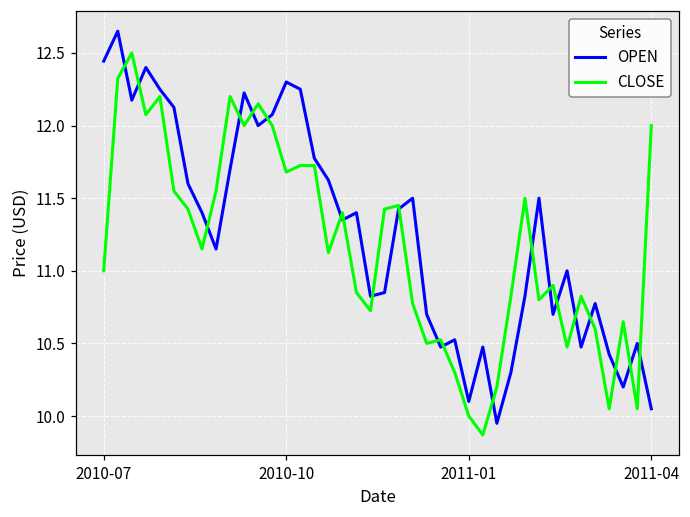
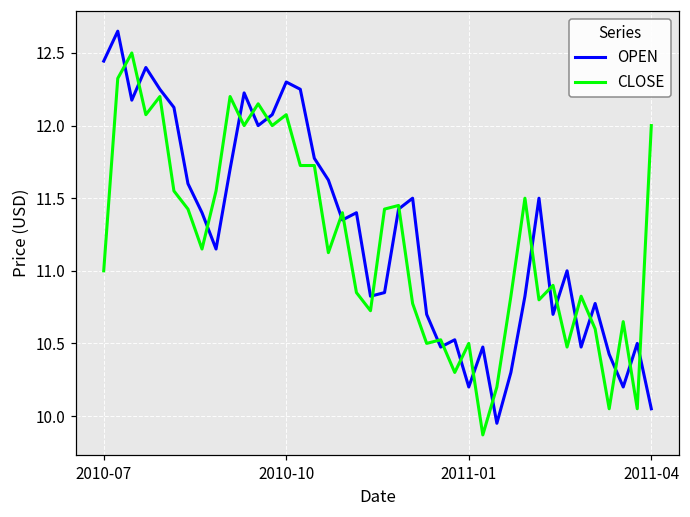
  {
    "OPEN": {
      "2010-07": 12.44,
      "2010-10": 12.3,
-     "2011-01": 10.1,
+     "2011-01": 10.2,
      "2011-04": 10.05
    },
    "CLOSE": {
      "2010-07": 11.00,
-     "2010-10": 11.68,
-     "2011-01": 10.0,
+     "2010-10": 12.08,
+     "2011-01": 10.5,
      "2011-04": 12.00
    }
  }
